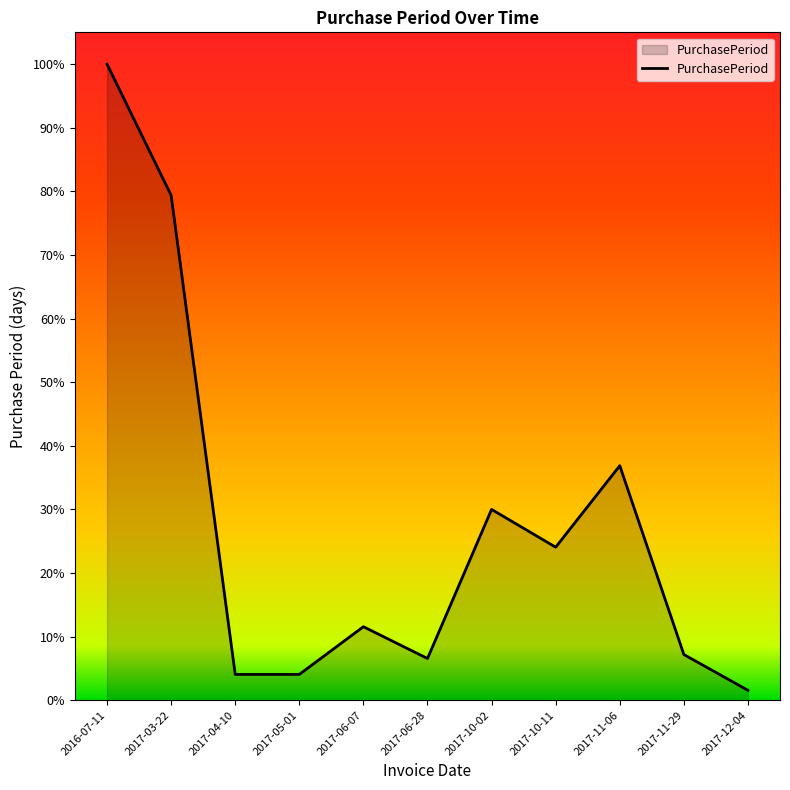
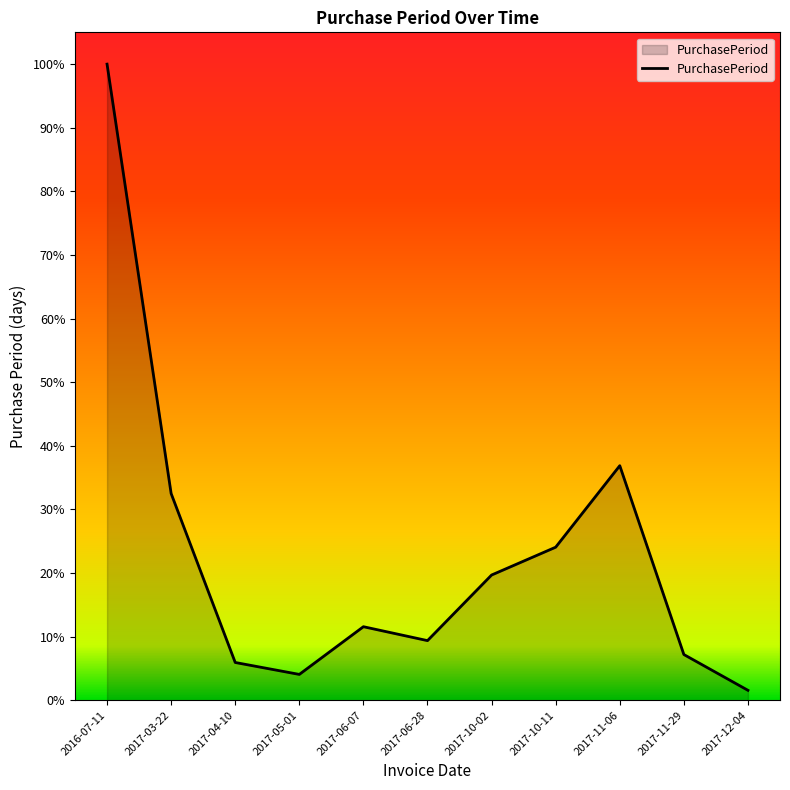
  {
    "2016-07-11": "100%",
-   "2017-03-22": "79%",
-   "2017-04-10": "4%",
+   "2017-03-22": "33%",
+   "2017-04-10": "6%",
    "2017-05-01": "4%",
    "2017-06-07": "12%",
-   "2017-06-28": "7%",
-   "2017-10-02": "30%",
+   "2017-06-28": "9%",
+   "2017-10-02": "20%",
    "2017-10-11": "24%",
    "2017-11-06": "37%",
    "2017-11-29": "7%",
    "2017-12-04": "2%"
  }
